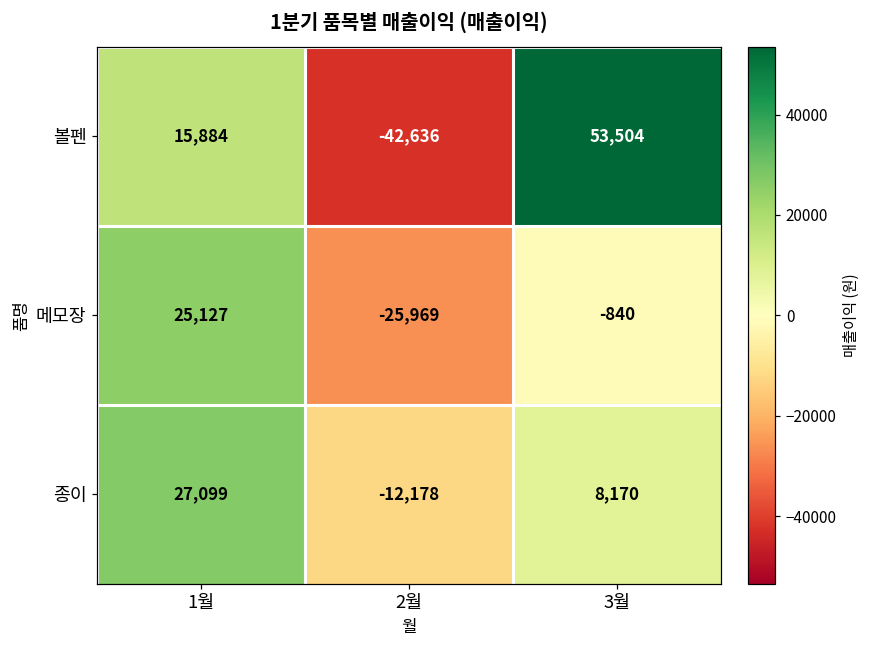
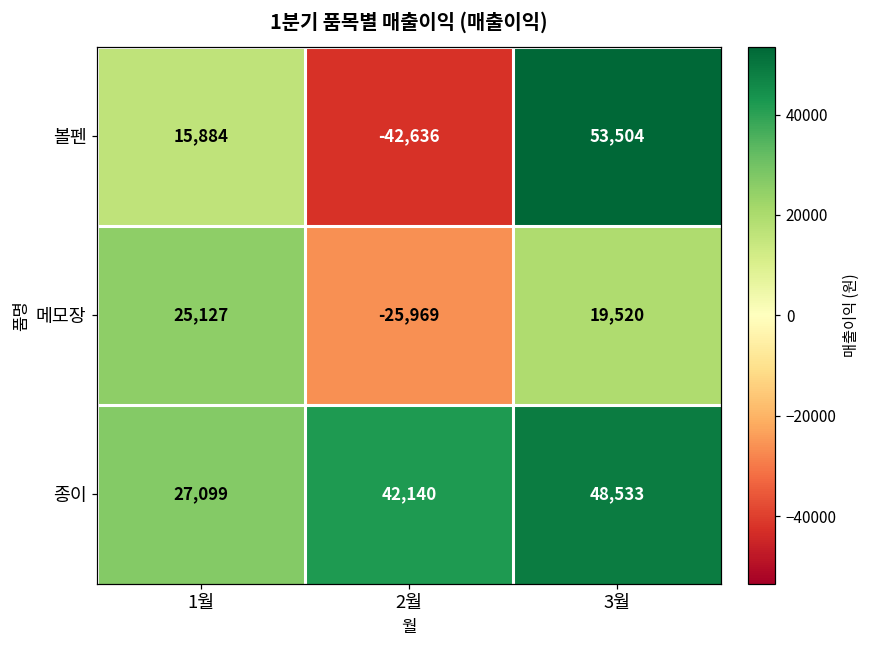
  {
    "볼펜": {
      "1월": "15,884",
      "2월": "-42,636",
      "3월": "53,504"
    },
    "메모장": {
      "1월": "25,127",
      "2월": "-25,969",
-     "3월": "-840"
+     "3월": "19,520"
    },
    "종이": {
      "1월": "27,099",
-     "2월": "-12,178",
-     "3월": "8,170"
+     "2월": "42,140",
+     "3월": "48,533"
    }
  }
